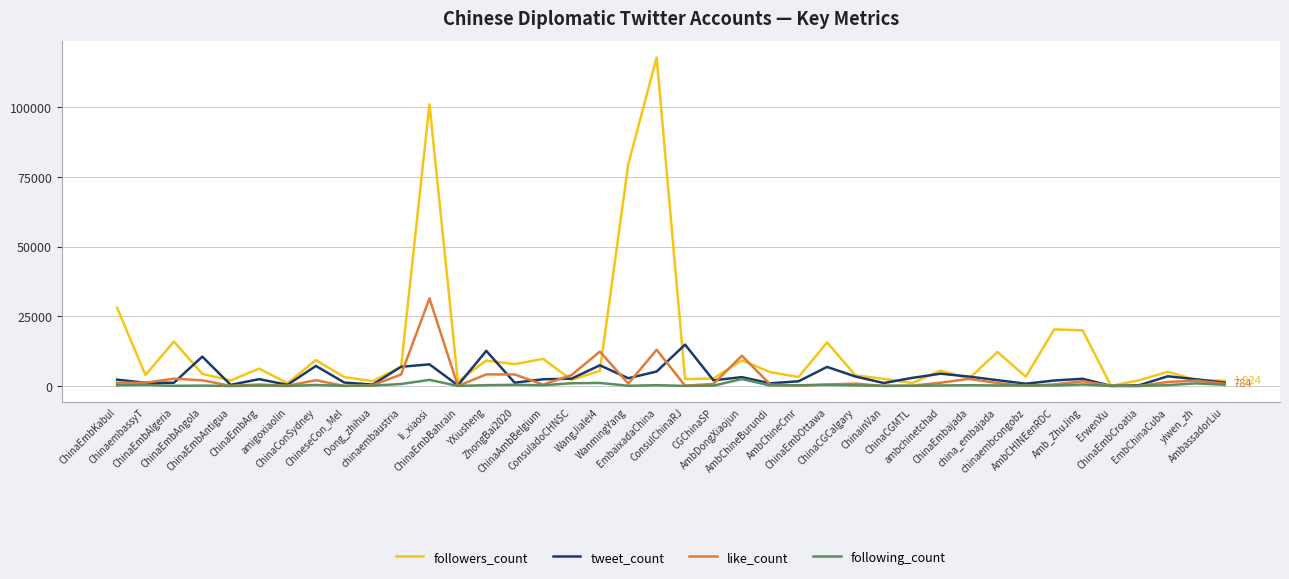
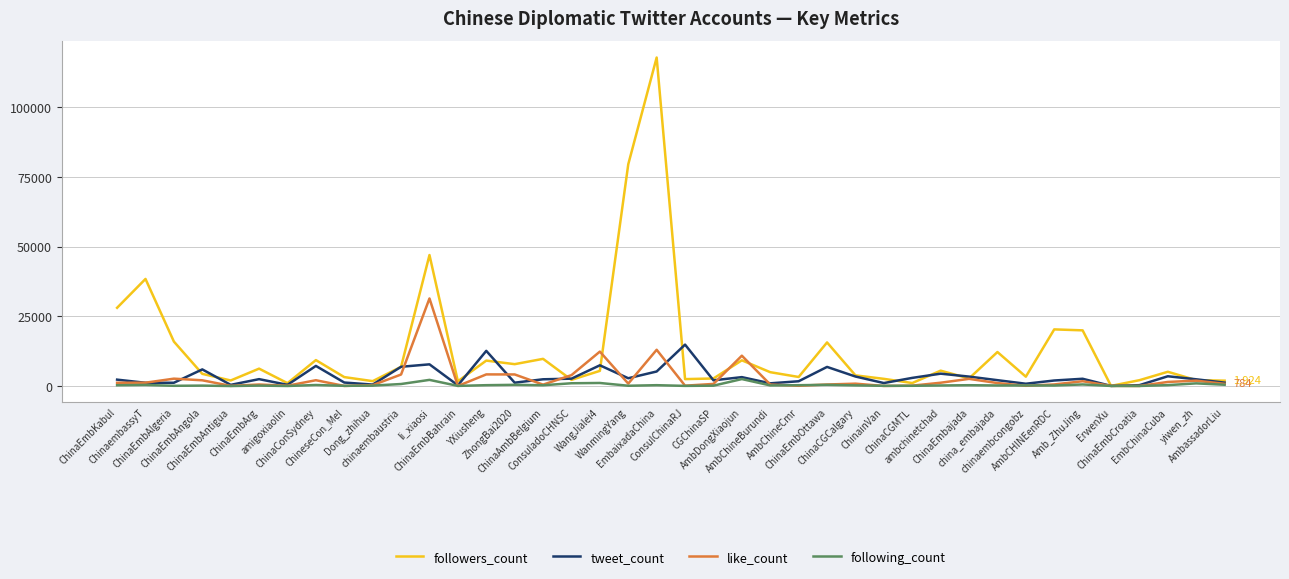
  {
    "followers_count": {
      "ChinaEmbKabul": 28000,
-     "ChinaembassyT": 4000,
+     "ChinaembassyT": 38000,
      "ChinaEmbAlgeria": 16000,
      "ChinaEmbAngola": 4000,
      "ChinaEmbAntigua": 2000,
      "ChinaEmbArg": 6000,
      "ChinaConSydney": 9000,
      "ChineseCon_Mel": 3000,
      "Dong_zhihua": 2000,
-     "li_xiaosi": 101000,
+     "li_xiaosi": 47000,
      "ChinaEmbBahrain": 2000,
      "YXiusheng": 9000,
      "ZhongBai2020": 8000,
      "ChinaAmbBelgium": 10000,
      "WangJialei4": 5000,
      "WanmingYang": 80000,
      "EmbaixadaChina": 118000,
      "ConsulChinaRJ": 2000,
      "AmbDongXiaojun": 9000,
      "AmbChineBurundi": 5000,
      "AmbChineCmr": 3000,
      "ChinaEmbOttawa": 16000,
      "ChinainVan": 3000,
      "ChinaCGMTL": 1000,
      "ambchinetchad": 6000,
      "china_embajada": 12000,
      "chinaembcongobz": 3000,
      "AmbCHINEenRDC": 20000,
      "Amb_ZhuJing": 20000,
      "ChinaEmbCroatia": 2000,
      "EmbChinaCuba": 5000
    },
    "tweet_count": {
      "ChinaEmbKabul": 2000,
      "ChinaEmbAlgeria": 1000,
-     "ChinaEmbAngola": 11000,
+     "ChinaEmbAngola": 6000,
      "ChinaEmbArg": 2000,
      "ChinaConSydney": 7000,
      "ChineseCon_Mel": 1000,
      "li_xiaosi": 8000,
      "YXiusheng": 13000,
      "ChinaAmbBelgium": 2000,
      "WangJialei4": 7000,
      "WanmingYang": 3000,
      "EmbaixadaChina": 5000,
      "ConsulChinaRJ": 15000,
      "AmbChineCmr": 2000,
      "ChinaEmbOttawa": 7000,
      "ChinainVan": 1000,
      "ChinaCGMTL": 3000,
      "ambchinetchad": 4000,
      "china_embajada": 2000,
      "AmbCHINEenRDC": 2000,
      "EmbChinaCuba": 4000
    },
    "like_count": {
      "ChinaEmbAlgeria": 3000,
      "ChinaEmbAngola": 2000,
      "ChinaConSydney": 2000,
      "chinaembaustria": 4000,
      "li_xiaosi": 31000,
      "YXiusheng": 4000,
      "ZhongBai2020": 4000,
      "ConsuladoCHNSC": 4000,
      "WangJialei4": 12000,
      "EmbaixadaChina": 13000,
      "AmbDongXiaojun": 11000,
      "ambchinetchad": 1000,
      "EmbChinaCuba": 1000
    },
    "following_count": {
      "ChinaEmbAlgeria": 0,
      "ChinaEmbAngola": 0,
      "ChinaConSydney": 0,
      "chinaembaustria": 1000,
      "li_xiaosi": 2000,
      "YXiusheng": 0,
      "ConsuladoCHNSC": 1000,
      "WangJialei4": 1000,
      "EmbaixadaChina": 0,
      "ambchinetchad": 0,
      "ChinaEmbajada": 0,
      "Amb_ZhuJing": 1000,
      "EmbChinaCuba": 0,
      "yiwen_zh": 1000
    }
  }
